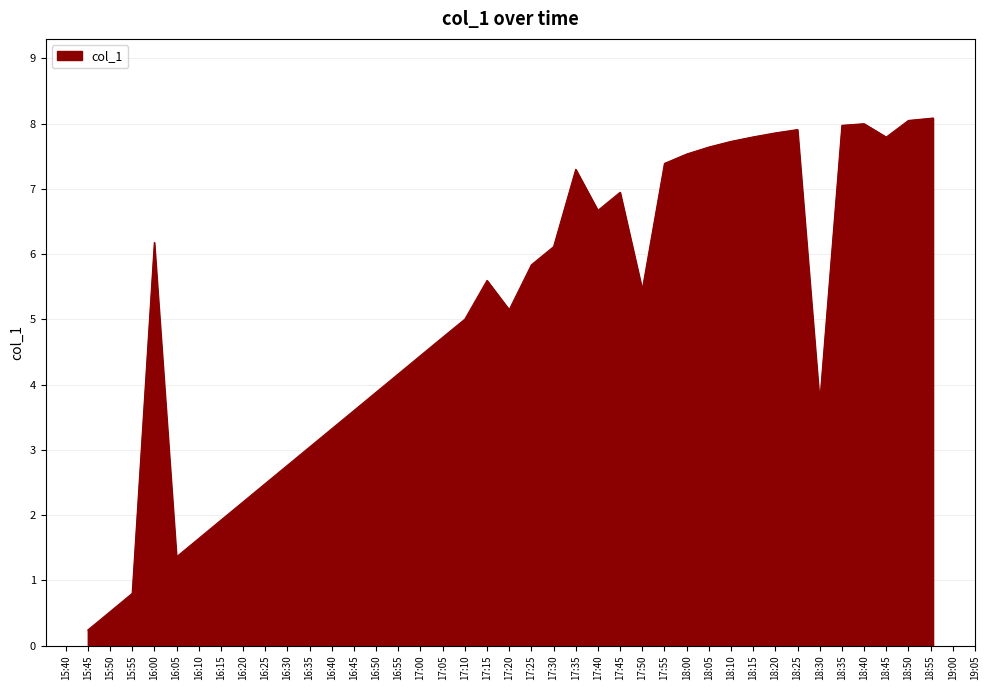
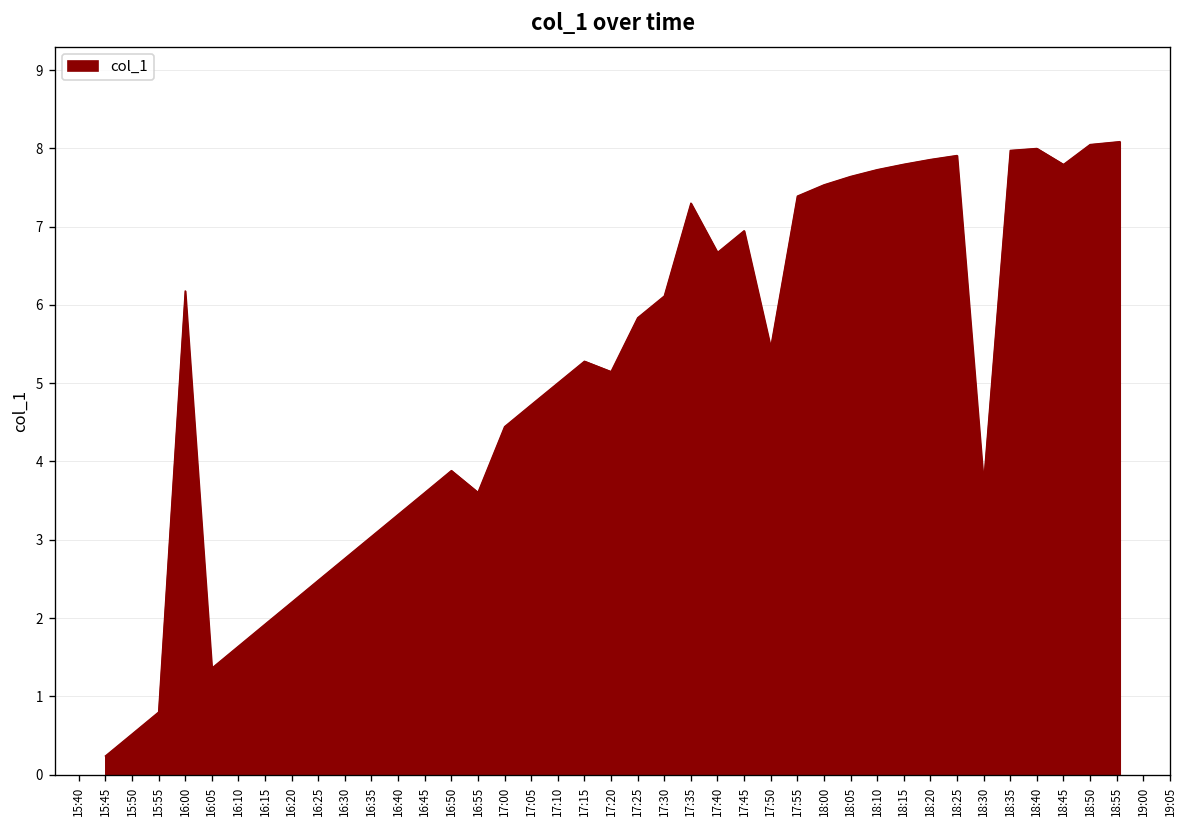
  {
    "15:45": 0.2,
    "15:50": 0.5,
    "15:55": 0.8,
    "16:00": 6.2,
    "16:05": 1.4,
    "16:10": 1.6,
    "16:15": 1.9,
    "16:20": 2.2,
    "16:25": 2.5,
    "16:30": 2.8,
    "16:35": 3.0,
    "16:40": 3.3,
    "16:45": 3.6,
    "16:50": 3.9,
-   "16:55": 4.2,
+   "16:55": 3.6,
    "17:00": 4.4,
    "17:05": 4.7,
    "17:10": 5.0,
-   "17:15": 5.6,
+   "17:15": 5.3,
    "17:20": 5.1,
    "17:25": 5.8,
    "17:30": 6.1,
    "17:35": 7.3,
    "17:40": 6.7,
    "17:45": 6.9,
    "17:50": 5.5,
    "17:55": 7.4,
    "18:00": 7.5,
    "18:05": 7.6,
    "18:10": 7.7,
    "18:15": 7.8,
    "18:20": 7.9,
    "18:25": 7.9,
    "18:30": 3.7,
    "18:35": 8.0,
    "18:40": 8.0,
    "18:45": 7.8,
    "18:50": 8.0,
    "18:55": 8.1
  }
